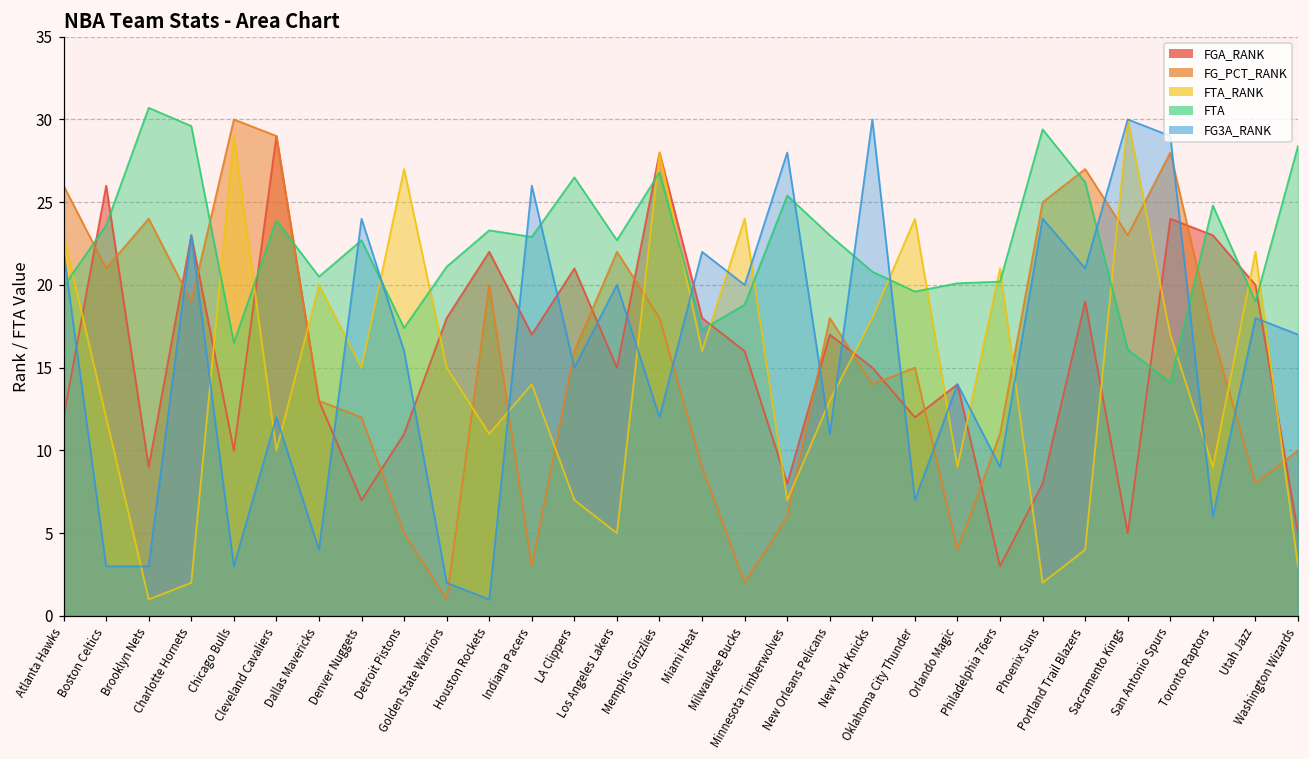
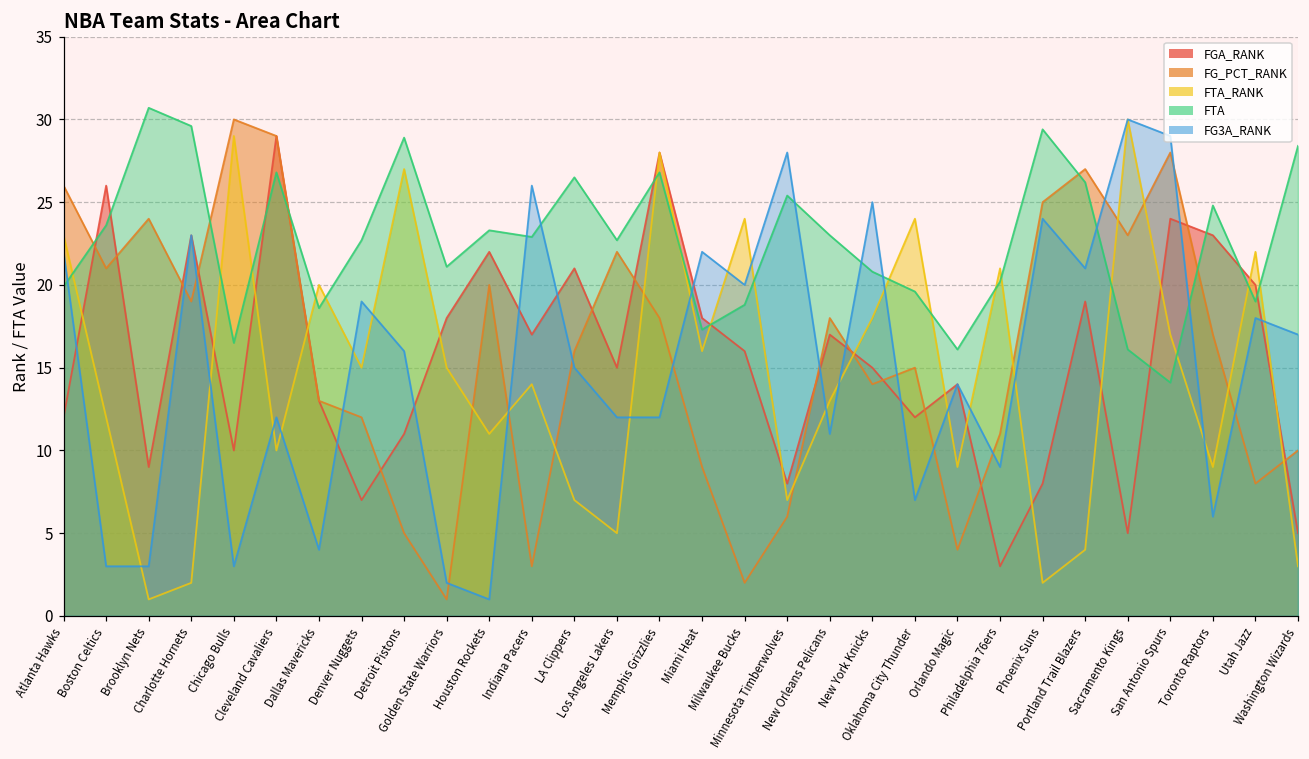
  {
    "FTA": {
      "Atlanta Hawks": 19.9,
      "Boston Celtics": 23.6,
      "Brooklyn Nets": 30.7,
      "Charlotte Hornets": 29.6,
      "Chicago Bulls": 16.5,
-     "Cleveland Cavaliers": 23.9,
-     "Dallas Mavericks": 20.5,
+     "Cleveland Cavaliers": 26.8,
+     "Dallas Mavericks": 18.6,
      "Denver Nuggets": 22.7,
-     "Detroit Pistons": 17.4,
+     "Detroit Pistons": 28.9,
      "Golden State Warriors": 21.1,
      "Houston Rockets": 23.3,
      "Indiana Pacers": 22.9,
      "LA Clippers": 26.5,
      "Los Angeles Lakers": 22.7,
      "Memphis Grizzlies": 26.8,
      "Miami Heat": 17.3,
      "Milwaukee Bucks": 18.8,
      "Minnesota Timberwolves": 25.4,
      "New Orleans Pelicans": 23.0,
      "New York Knicks": 20.8,
      "Oklahoma City Thunder": 19.6,
-     "Orlando Magic": 20.1,
+     "Orlando Magic": 16.1,
      "Philadelphia 76ers": 20.2,
      "Phoenix Suns": 29.4,
      "Portland Trail Blazers": 26.2,
      "Sacramento Kings": 16.1,
      "San Antonio Spurs": 14.1,
      "Toronto Raptors": 24.8,
      "Utah Jazz": 19.0,
      "Washington Wizards": 28.4
    },
    "FG3A_RANK": {
      "Atlanta Hawks": 22,
      "Boston Celtics": 3,
      "Brooklyn Nets": 3,
      "Chicago Bulls": 3,
      "Cleveland Cavaliers": 12,
      "Dallas Mavericks": 4,
-     "Denver Nuggets": 24,
+     "Denver Nuggets": 19,
      "Detroit Pistons": 16,
      "Golden State Warriors": 2,
      "Houston Rockets": 1,
      "Indiana Pacers": 26,
      "LA Clippers": 15,
-     "Los Angeles Lakers": 20,
+     "Los Angeles Lakers": 12,
      "Memphis Grizzlies": 12,
      "Miami Heat": 22,
      "Milwaukee Bucks": 20,
      "Minnesota Timberwolves": 28,
      "New Orleans Pelicans": 11,
-     "New York Knicks": 30,
+     "New York Knicks": 25,
      "Oklahoma City Thunder": 7,
      "Philadelphia 76ers": 9,
      "Phoenix Suns": 24,
      "Portland Trail Blazers": 21,
      "San Antonio Spurs": 29,
      "Toronto Raptors": 6,
      "Utah Jazz": 18,
      "Washington Wizards": 17
    }
  }
